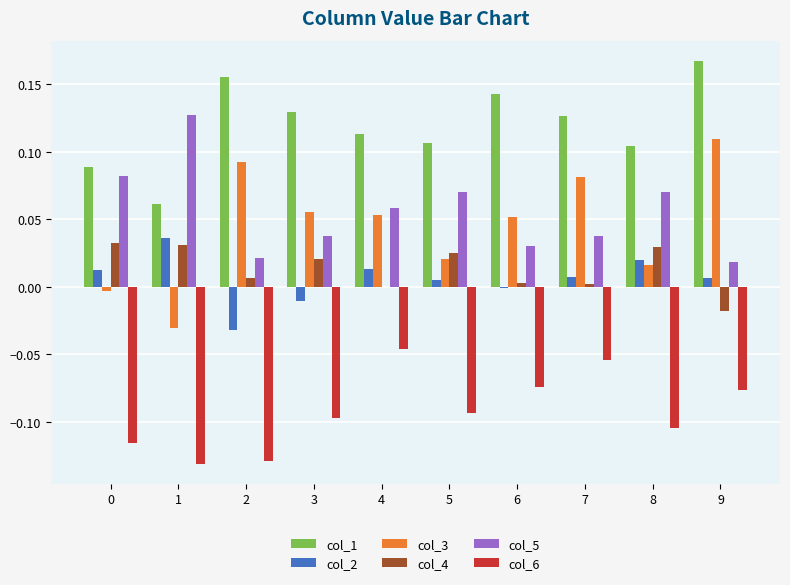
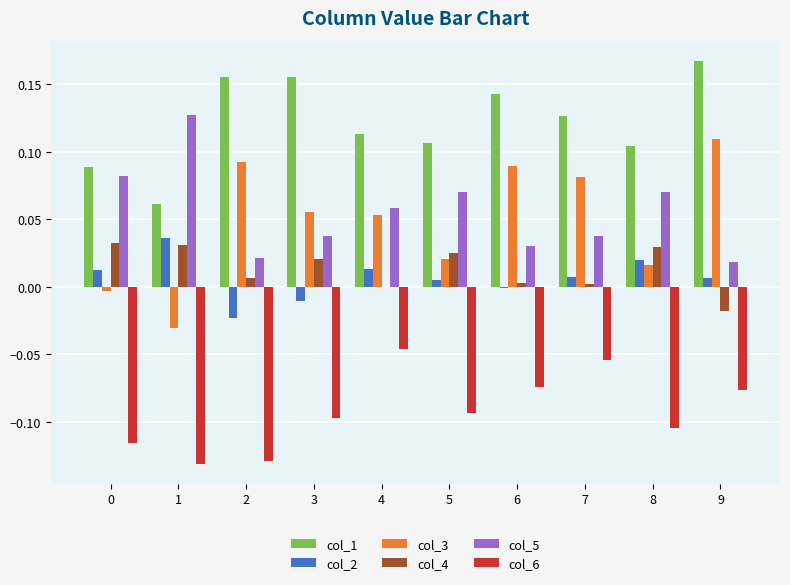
  {
    "col_1": {
      "0": 0.088,
      "1": 0.061,
      "2": 0.155,
-     "3": 0.129,
+     "3": 0.155,
      "4": 0.114,
      "5": 0.106,
      "6": 0.143,
      "7": 0.127,
      "8": 0.104,
      "9": 0.167
    },
    "col_2": {
      "0": 0.012,
      "1": 0.036,
-     "2": -0.032,
+     "2": -0.023,
      "3": -0.010,
      "4": 0.014,
      "5": 0.005,
      "7": 0.008,
      "8": 0.020,
      "9": 0.007
    },
    "col_3": {
      "0": -0.003,
      "1": -0.031,
      "2": 0.092,
      "3": 0.056,
      "4": 0.053,
      "5": 0.020,
-     "6": 0.052,
+     "6": 0.090,
      "7": 0.081,
      "8": 0.016,
      "9": 0.109
    },
    "col_5": {
      "0": 0.082,
      "1": 0.127,
      "2": 0.021,
      "3": 0.037,
      "4": 0.058,
      "5": 0.070,
      "6": 0.031,
      "7": 0.038,
      "8": 0.071,
      "9": 0.019
    }
  }
